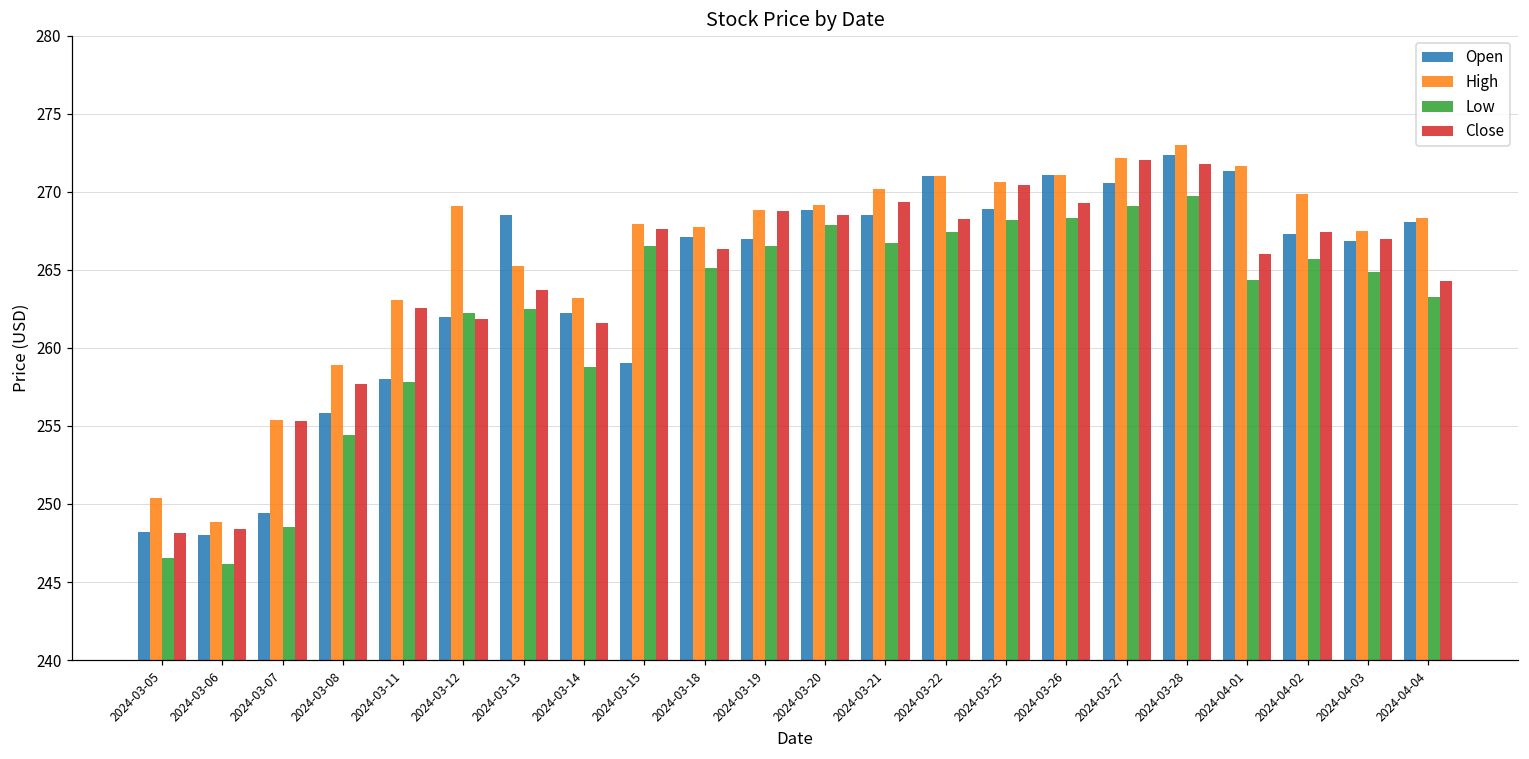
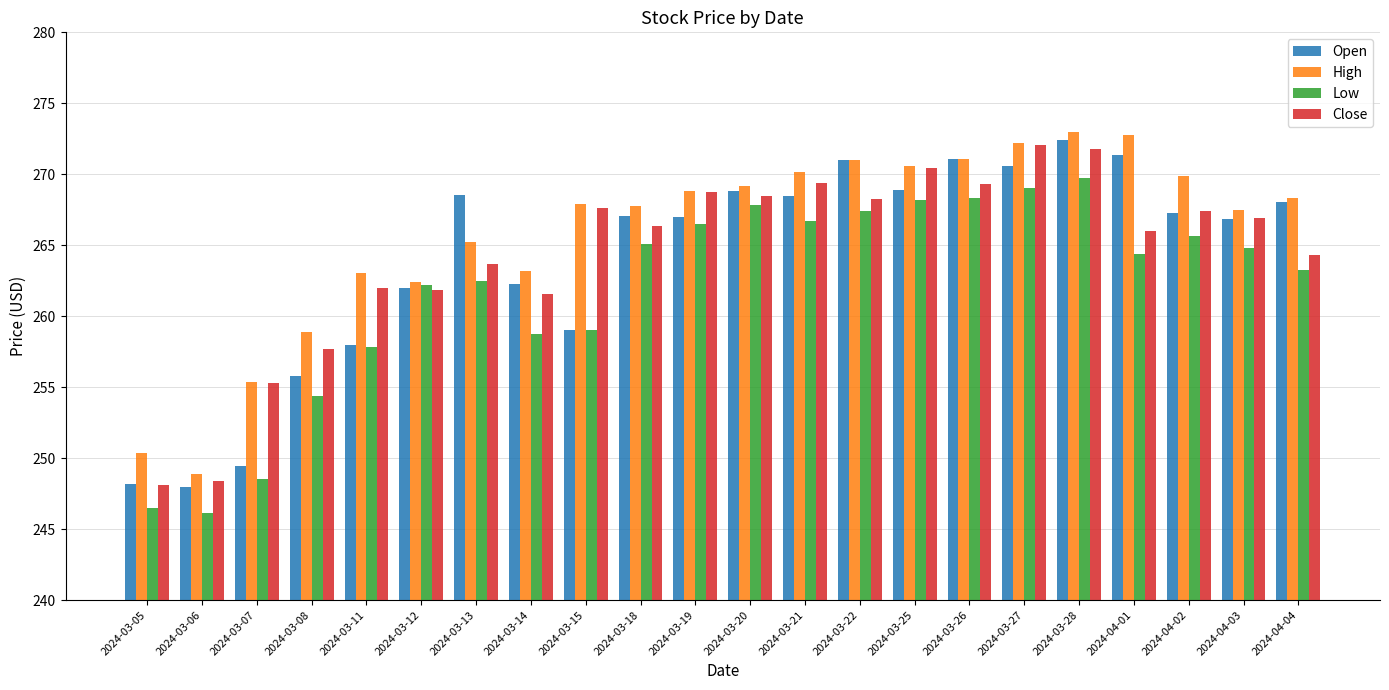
  {
    "Open": {
      "2024-03-05": 248.2,
      "2024-03-06": 248.0,
      "2024-03-07": 249.4,
      "2024-03-08": 255.8,
      "2024-03-11": 258.0,
      "2024-03-12": 262.0,
      "2024-03-13": 268.5,
      "2024-03-14": 262.2,
      "2024-03-15": 259.0,
      "2024-03-18": 267.1,
      "2024-03-19": 267.0,
      "2024-03-20": 268.8,
      "2024-03-21": 268.5,
      "2024-03-22": 271.0,
      "2024-03-25": 268.9,
      "2024-03-26": 271.1,
      "2024-03-27": 270.6,
      "2024-03-28": 272.4,
      "2024-04-01": 271.4,
      "2024-04-02": 267.3,
      "2024-04-03": 266.8,
      "2024-04-04": 268.1
    },
    "High": {
      "2024-03-05": 250.4,
      "2024-03-06": 248.9,
      "2024-03-07": 255.4,
      "2024-03-08": 258.9,
      "2024-03-11": 263.1,
-     "2024-03-12": 269.1,
+     "2024-03-12": 262.4,
      "2024-03-13": 265.2,
      "2024-03-14": 263.2,
      "2024-03-15": 267.9,
      "2024-03-18": 267.7,
      "2024-03-19": 268.8,
      "2024-03-20": 269.2,
      "2024-03-21": 270.2,
      "2024-03-22": 271.0,
      "2024-03-25": 270.6,
      "2024-03-26": 271.1,
      "2024-03-27": 272.2,
      "2024-03-28": 273.0,
-     "2024-04-01": 271.6,
+     "2024-04-01": 272.8,
      "2024-04-02": 269.9,
      "2024-04-03": 267.5,
      "2024-04-04": 268.3
    },
    "Low": {
      "2024-03-05": 246.5,
      "2024-03-06": 246.1,
      "2024-03-07": 248.5,
      "2024-03-08": 254.4,
      "2024-03-11": 257.8,
      "2024-03-12": 262.2,
      "2024-03-13": 262.5,
      "2024-03-14": 258.8,
-     "2024-03-15": 266.5,
+     "2024-03-15": 259.0,
      "2024-03-18": 265.1,
      "2024-03-19": 266.5,
      "2024-03-20": 267.9,
      "2024-03-21": 266.7,
      "2024-03-22": 267.4,
      "2024-03-25": 268.2,
      "2024-03-26": 268.3,
      "2024-03-27": 269.1,
      "2024-03-28": 269.7,
      "2024-04-01": 264.4,
      "2024-04-02": 265.7,
      "2024-04-03": 264.8,
      "2024-04-04": 263.3
    },
    "Close": {
      "2024-03-05": 248.1,
      "2024-03-06": 248.4,
      "2024-03-07": 255.3,
      "2024-03-08": 257.7,
-     "2024-03-11": 262.6,
+     "2024-03-11": 262.0,
      "2024-03-12": 261.9,
      "2024-03-13": 263.7,
      "2024-03-14": 261.6,
      "2024-03-15": 267.6,
      "2024-03-18": 266.4,
      "2024-03-19": 268.8,
      "2024-03-20": 268.5,
      "2024-03-21": 269.4,
      "2024-03-22": 268.2,
      "2024-03-25": 270.4,
      "2024-03-26": 269.3,
      "2024-03-27": 272.0,
      "2024-03-28": 271.8,
      "2024-04-01": 266.0,
      "2024-04-02": 267.4,
      "2024-04-03": 267.0,
      "2024-04-04": 264.3
    }
  }
